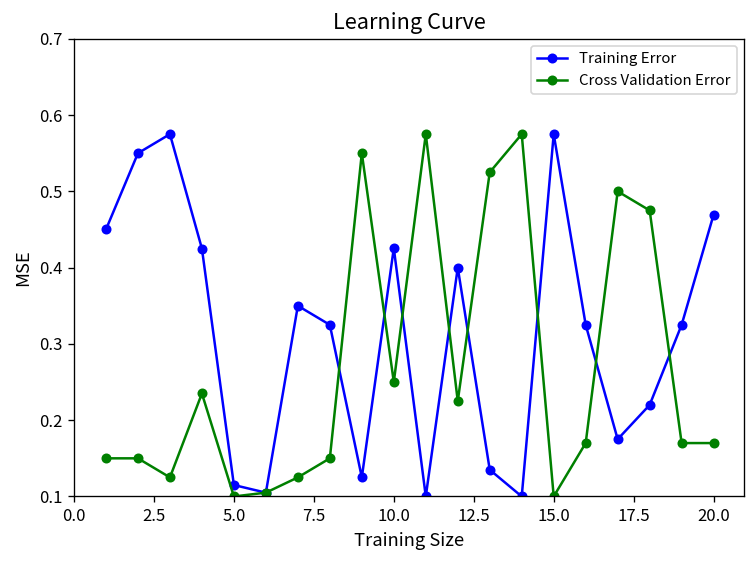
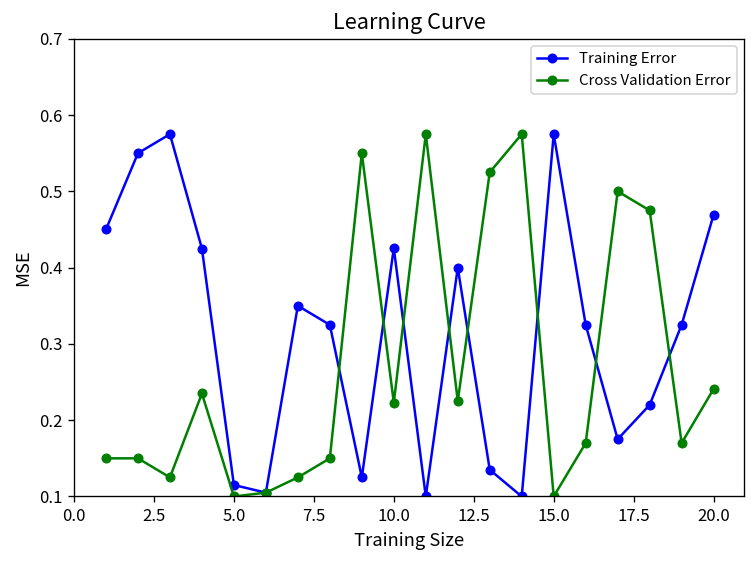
  {
    "Training Error": {
      "5.0": 0.12,
      "10.0": 0.43,
      "15.0": 0.58,
      "20.0": 0.47
    },
    "Cross Validation Error": {
      "5.0": 0.10,
-     "10.0": 0.25,
+     "10.0": 0.22,
      "15.0": 0.10,
-     "20.0": 0.17
+     "20.0": 0.24
    }
  }
